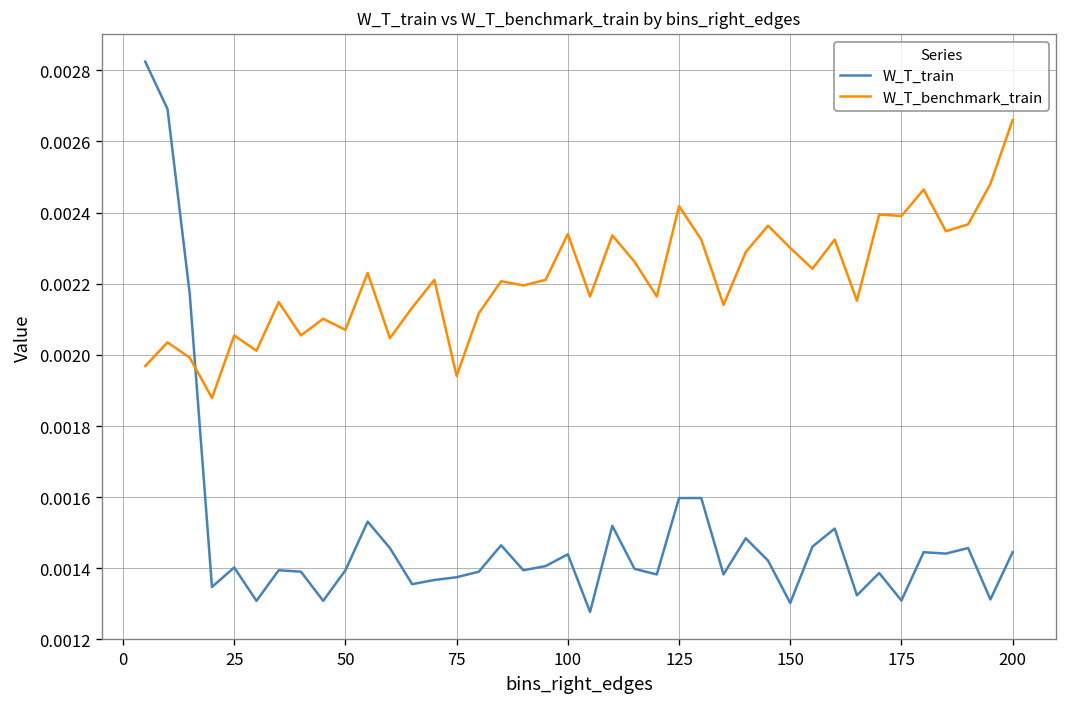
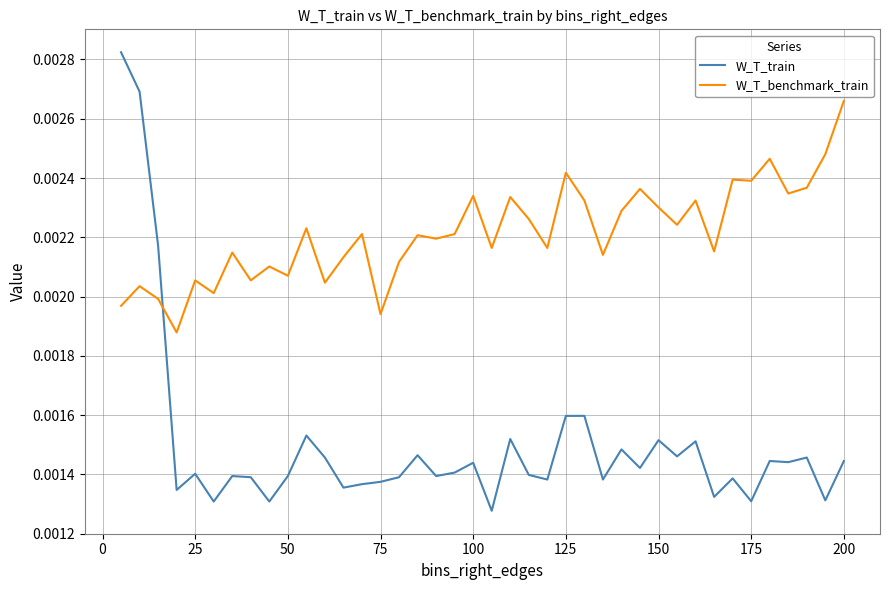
  {
    "W_T_train": {
      "25": 0.00140,
      "50": 0.00139,
      "75": 0.00138,
      "100": 0.00144,
      "125": 0.00160,
-     "150": 0.00130,
+     "150": 0.00152,
      "175": 0.00131,
      "200": 0.00145
    },
    "W_T_benchmark_train": {
      "25": 0.00205,
      "50": 0.00207,
      "75": 0.00194,
      "100": 0.00234,
      "125": 0.00242,
      "150": 0.00230,
      "175": 0.00239,
      "200": 0.00266
    }
  }
